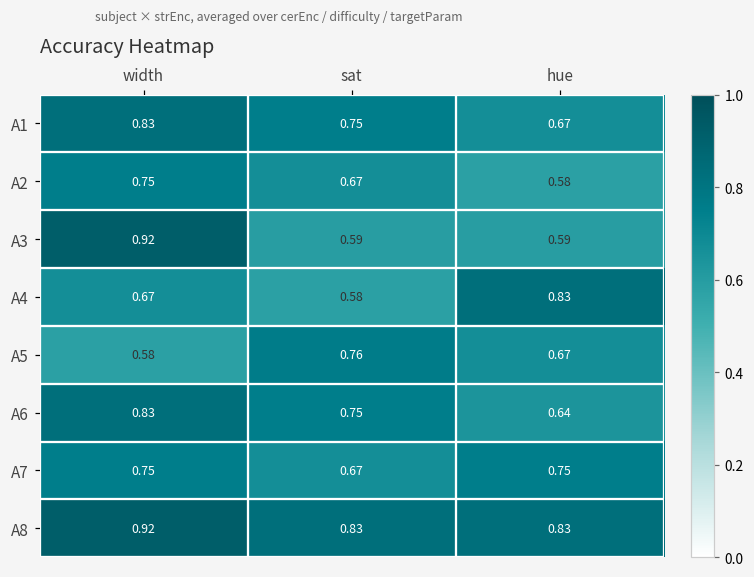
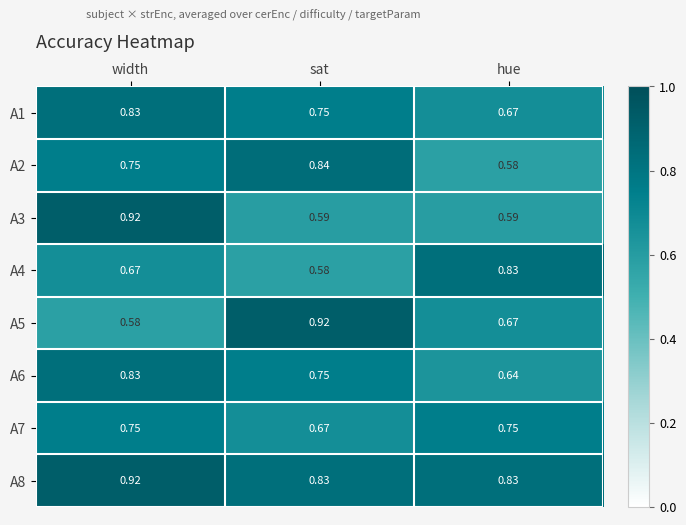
  {
    "A1": {
      "width": 0.83,
      "sat": 0.75,
      "hue": 0.67
    },
    "A2": {
      "width": 0.75,
-     "sat": 0.67,
+     "sat": 0.84,
      "hue": 0.58
    },
    "A3": {
      "width": 0.92,
      "sat": 0.59,
      "hue": 0.59
    },
    "A4": {
      "width": 0.67,
      "sat": 0.58,
      "hue": 0.83
    },
    "A5": {
      "width": 0.58,
-     "sat": 0.76,
+     "sat": 0.92,
      "hue": 0.67
    },
    "A6": {
      "width": 0.83,
      "sat": 0.75,
      "hue": 0.64
    },
    "A7": {
      "width": 0.75,
      "sat": 0.67,
      "hue": 0.75
    },
    "A8": {
      "width": 0.92,
      "sat": 0.83,
      "hue": 0.83
    }
  }
